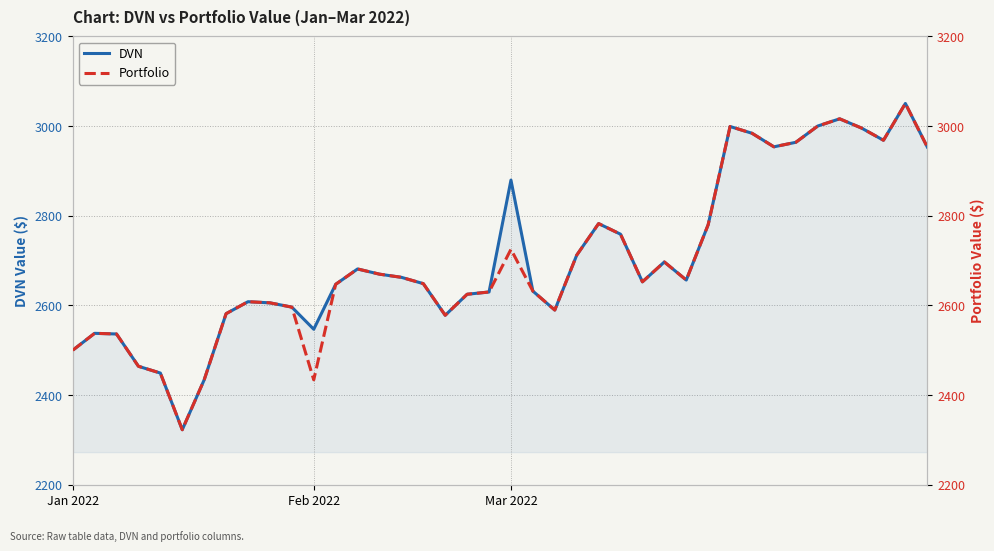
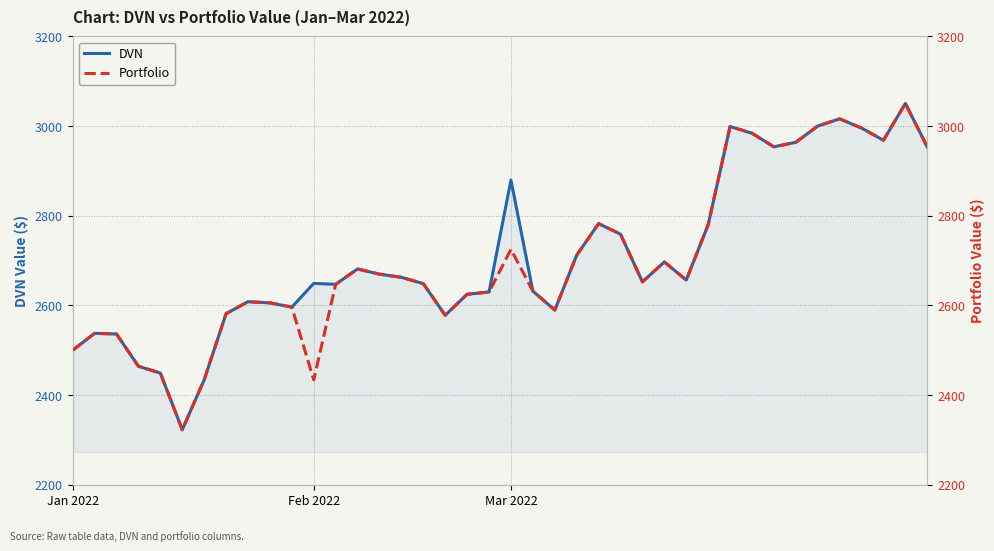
  {
    "DVN": {
      "Jan 2022": 2500,
-     "Feb 2022": 2550,
+     "Feb 2022": 2650,
      "Mar 2022": 2880
    },
    "Portfolio": {
      "Jan 2022": 2500,
      "Feb 2022": 2430,
      "Mar 2022": 2730
    }
  }
